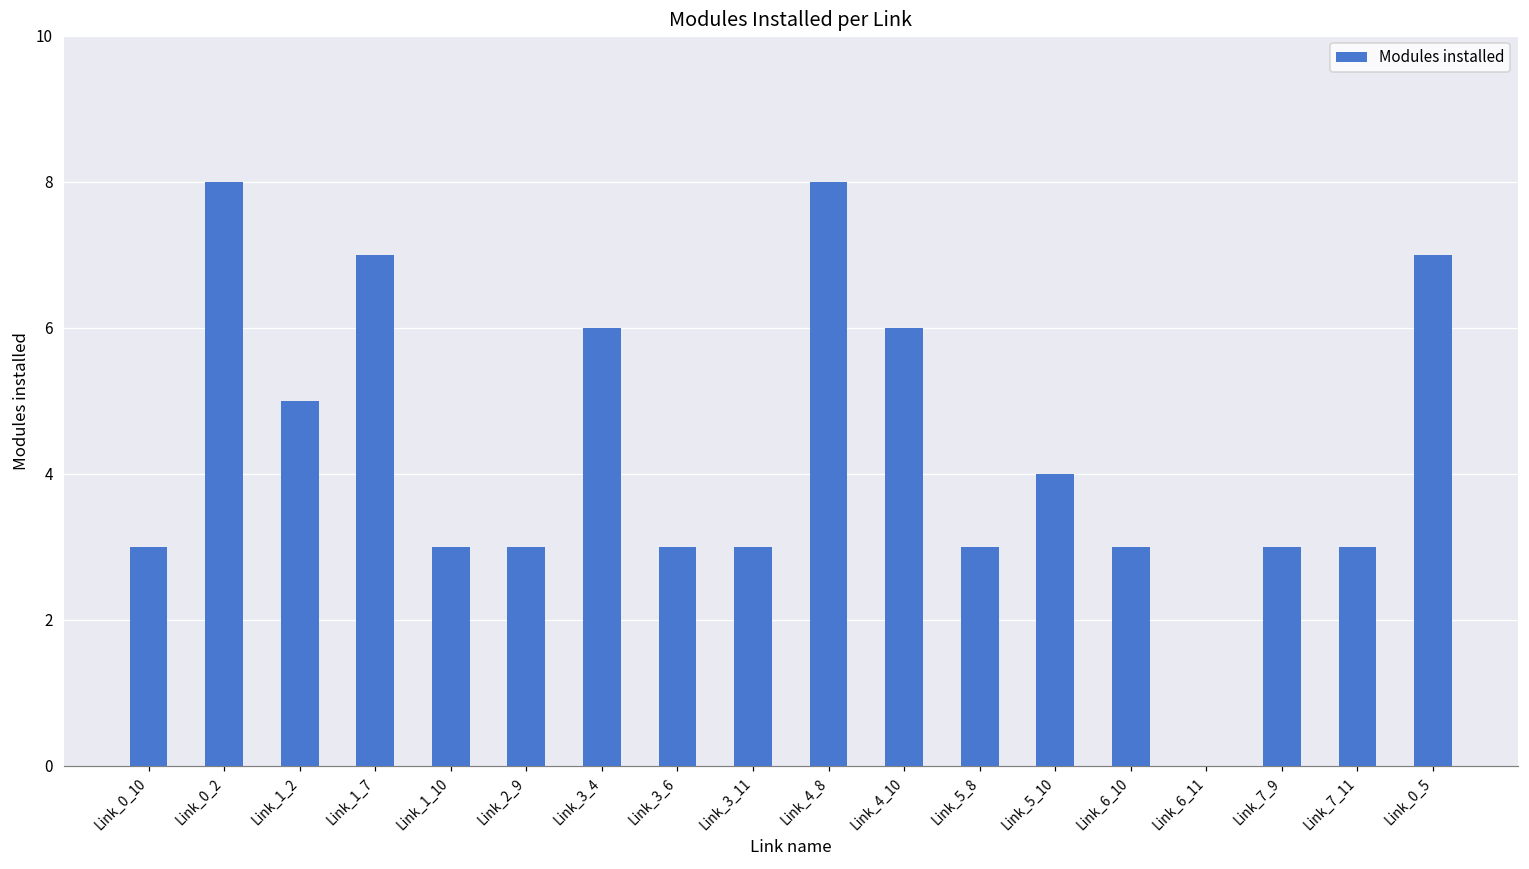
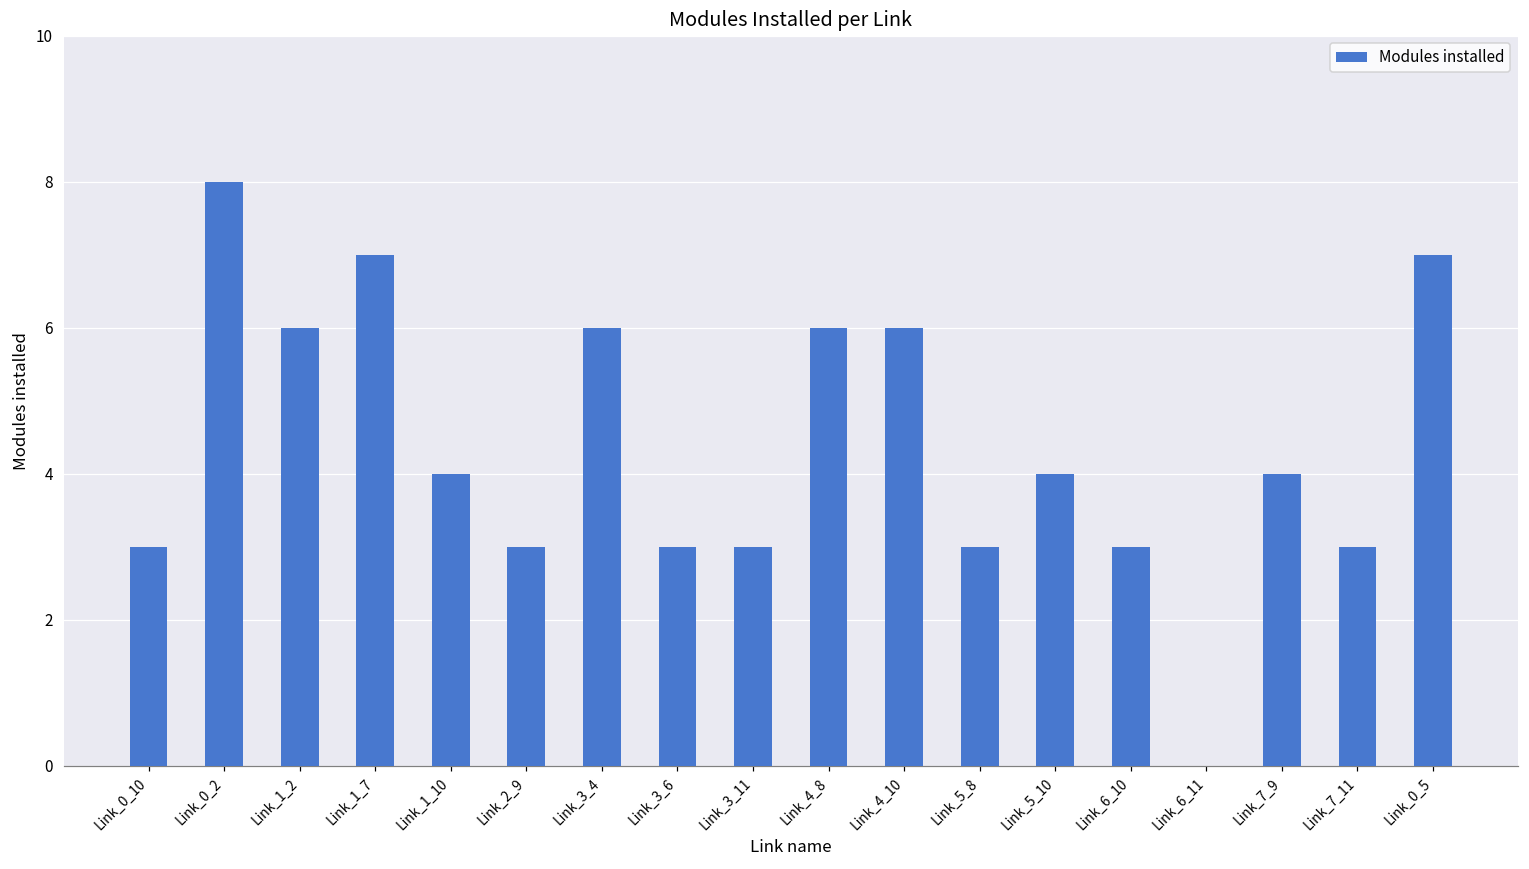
  {
    "Link_0_10": 3,
    "Link_0_2": 8,
-   "Link_1_2": 5,
+   "Link_1_2": 6,
    "Link_1_7": 7,
-   "Link_1_10": 3,
+   "Link_1_10": 4,
    "Link_2_9": 3,
    "Link_3_4": 6,
    "Link_3_6": 3,
    "Link_3_11": 3,
-   "Link_4_8": 8,
+   "Link_4_8": 6,
    "Link_4_10": 6,
    "Link_5_8": 3,
    "Link_5_10": 4,
    "Link_6_10": 3,
    "Link_6_11": 0,
-   "Link_7_9": 3,
+   "Link_7_9": 4,
    "Link_7_11": 3,
    "Link_0_5": 7
  }
